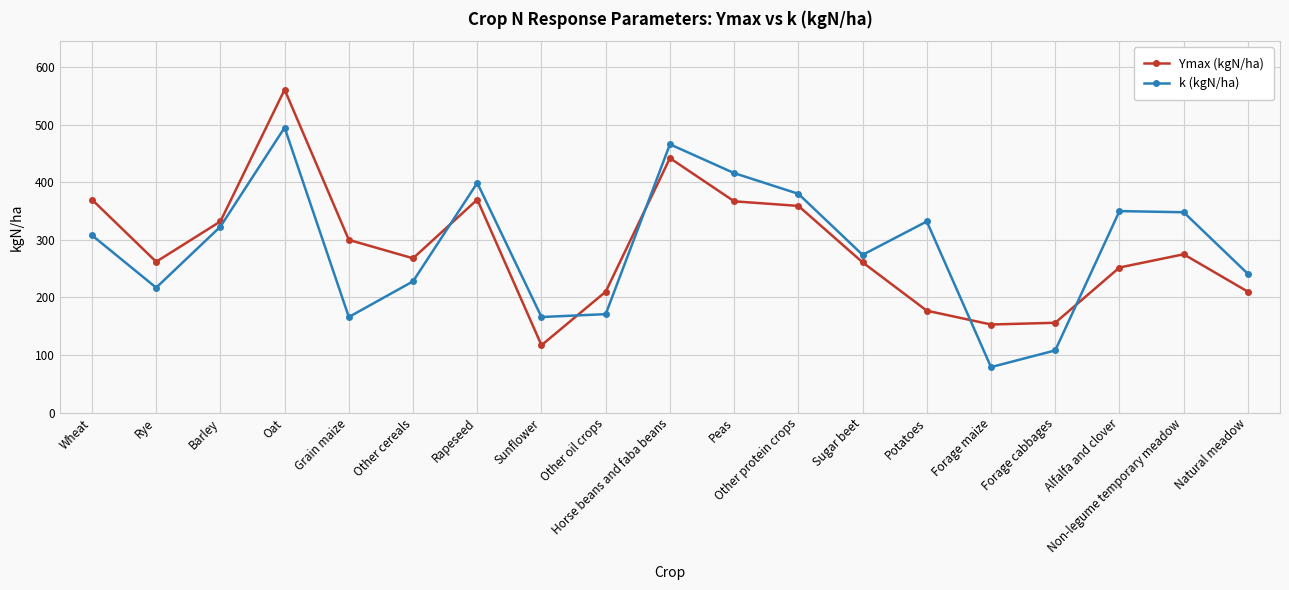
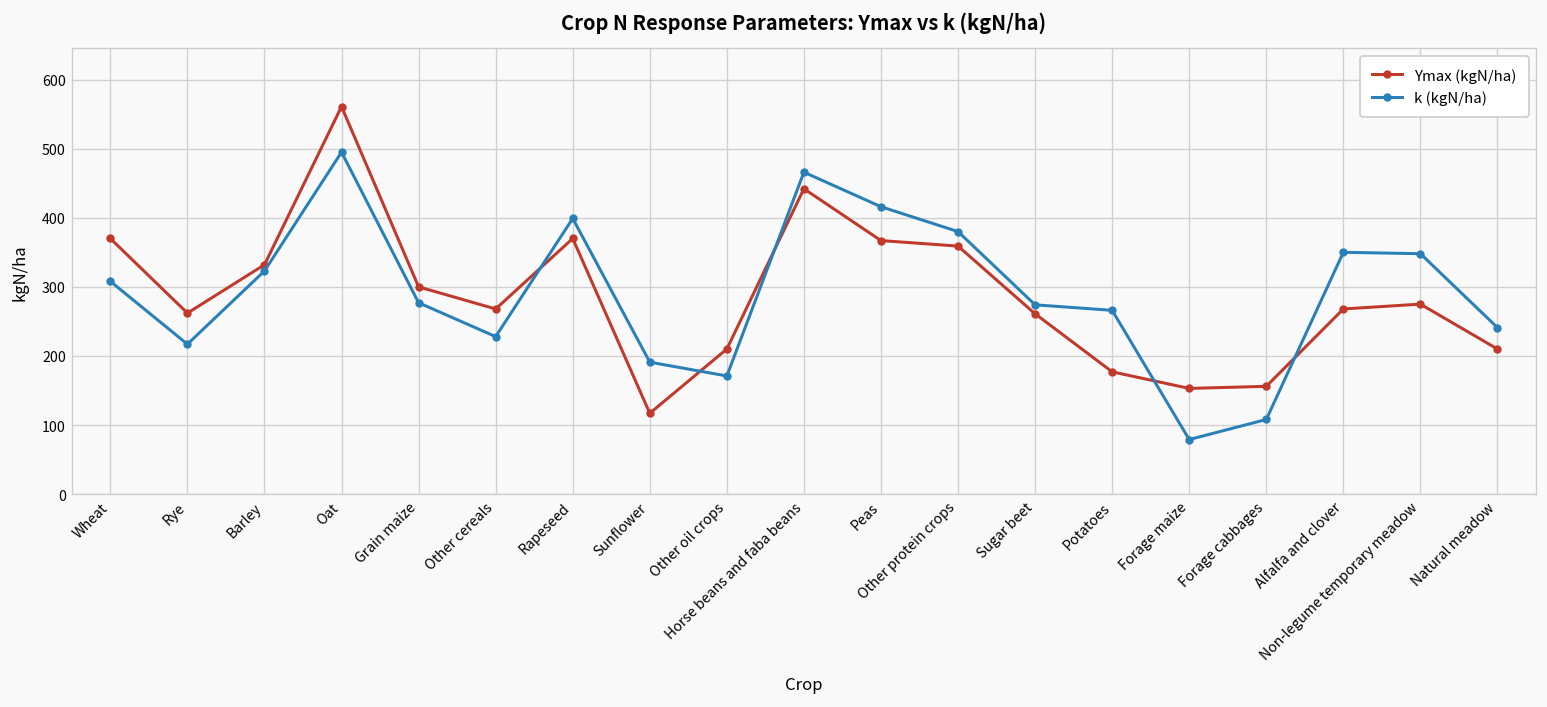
  {
    "Ymax (kgN/ha)": {
      "Wheat": 370,
      "Rye": 260,
      "Barley": 330,
      "Oat": 560,
      "Grain maize": 300,
      "Other cereals": 270,
      "Rapeseed": 370,
      "Sunflower": 120,
      "Other oil crops": 210,
      "Horse beans and faba beans": 440,
      "Peas": 370,
      "Other protein crops": 360,
      "Sugar beet": 260,
      "Potatoes": 180,
      "Forage maize": 150,
      "Forage cabbages": 160,
-     "Alfalfa and clover": 250,
+     "Alfalfa and clover": 270,
      "Non-legume temporary meadow": 280,
      "Natural meadow": 210
    },
    "k (kgN/ha)": {
      "Wheat": 310,
      "Rye": 220,
      "Barley": 320,
      "Oat": 500,
-     "Grain maize": 170,
+     "Grain maize": 280,
      "Other cereals": 230,
      "Rapeseed": 400,
-     "Sunflower": 170,
+     "Sunflower": 190,
      "Other oil crops": 170,
      "Horse beans and faba beans": 470,
      "Peas": 420,
      "Other protein crops": 380,
      "Sugar beet": 270,
-     "Potatoes": 330,
+     "Potatoes": 270,
      "Forage maize": 80,
      "Forage cabbages": 110,
      "Alfalfa and clover": 350,
      "Non-legume temporary meadow": 350,
      "Natural meadow": 240
    }
  }
